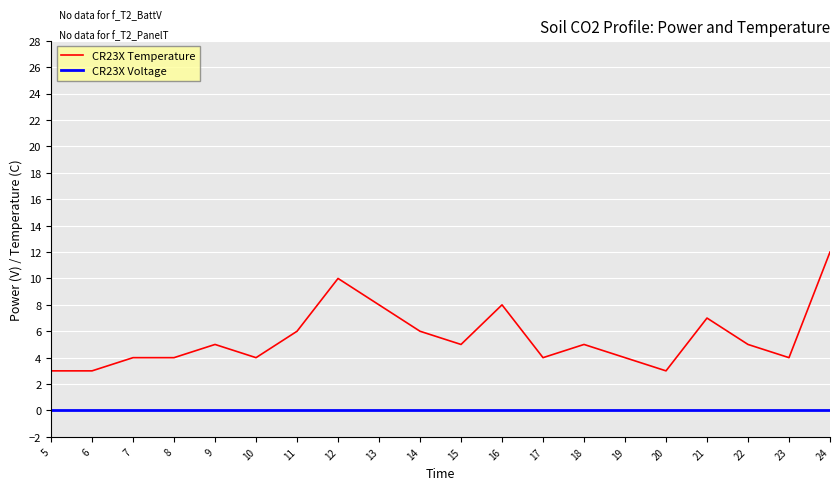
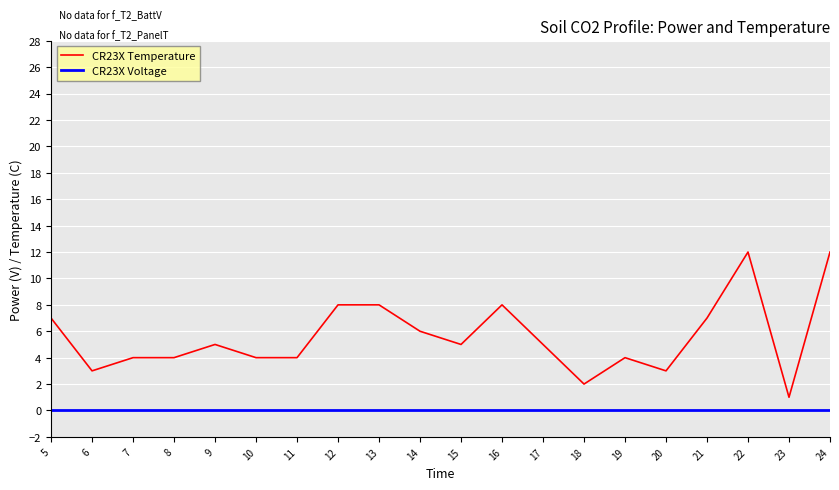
  {
    "CR23X Temperature": {
-     "5": 3,
+     "5": 7,
      "6": 3,
      "7": 4,
      "8": 4,
      "9": 5,
      "10": 4,
-     "11": 6,
-     "12": 10,
+     "11": 4,
+     "12": 8,
      "13": 8,
      "14": 6,
      "15": 5,
      "16": 8,
-     "17": 4,
-     "18": 5,
+     "17": 5,
+     "18": 2,
      "19": 4,
      "20": 3,
      "21": 7,
-     "22": 5,
-     "23": 4,
+     "22": 12,
+     "23": 1,
      "24": 12
    },
    "CR23X Voltage": {
      "5": 0,
      "6": 0,
      "7": 0,
      "8": 0,
      "9": 0,
      "10": 0,
      "11": 0,
      "12": 0,
      "13": 0,
      "14": 0,
      "15": 0,
      "16": 0,
      "17": 0,
      "18": 0,
      "19": 0,
      "20": 0,
      "21": 0,
      "22": 0,
      "23": 0,
      "24": 0
    }
  }
